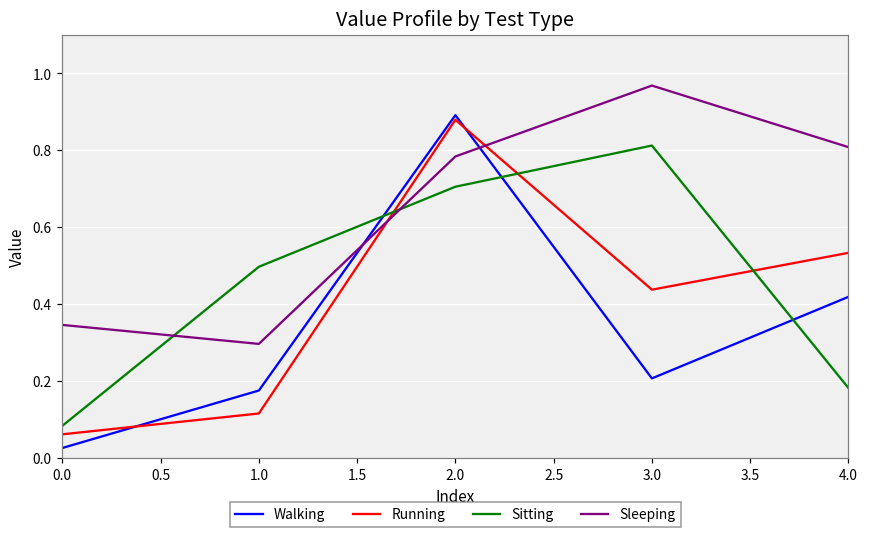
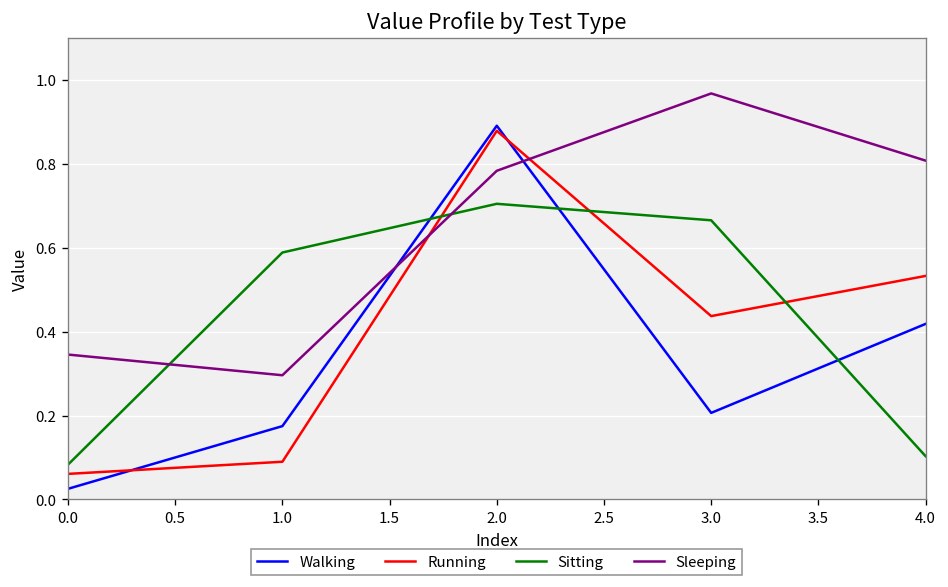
  {
    "Walking": {
      "0.0": 0.03,
      "1.0": 0.17,
      "2.0": 0.89,
      "3.0": 0.21,
      "4.0": 0.42
    },
    "Running": {
      "0.0": 0.06,
-     "1.0": 0.12,
+     "1.0": 0.09,
      "2.0": 0.88,
      "3.0": 0.44,
      "4.0": 0.53
    },
    "Sitting": {
      "0.0": 0.08,
-     "1.0": 0.50,
+     "1.0": 0.59,
      "2.0": 0.70,
-     "3.0": 0.81,
-     "4.0": 0.18
+     "3.0": 0.67,
+     "4.0": 0.10
    },
    "Sleeping": {
      "0.0": 0.35,
      "1.0": 0.30,
      "2.0": 0.78,
      "3.0": 0.97,
      "4.0": 0.81
    }
  }
